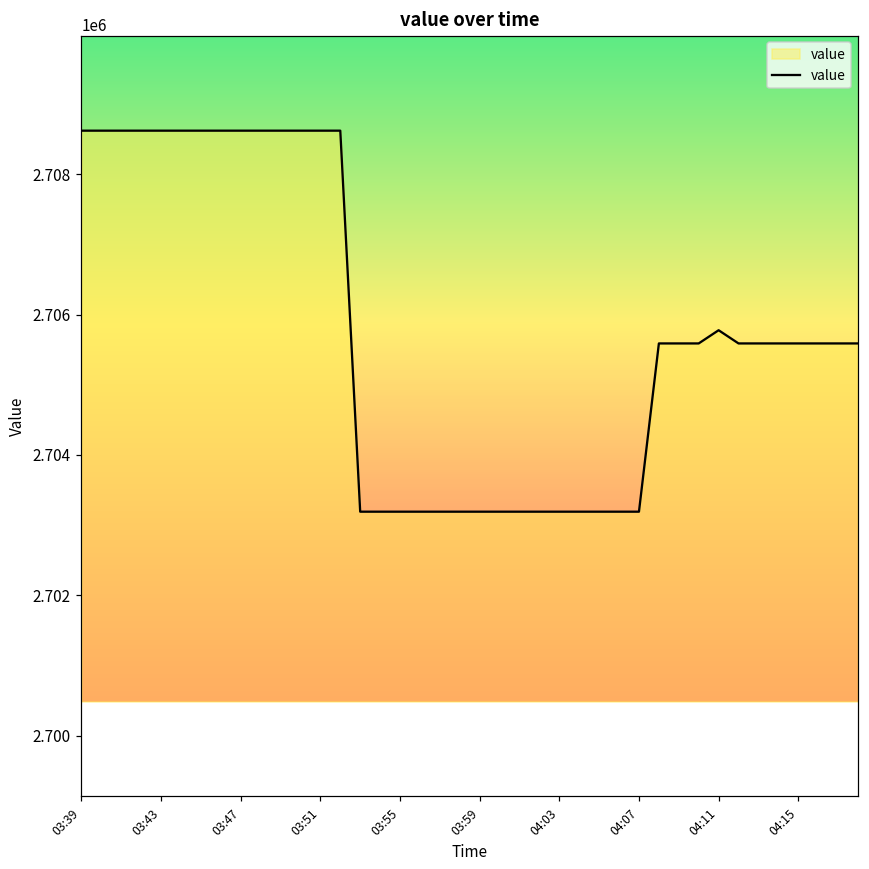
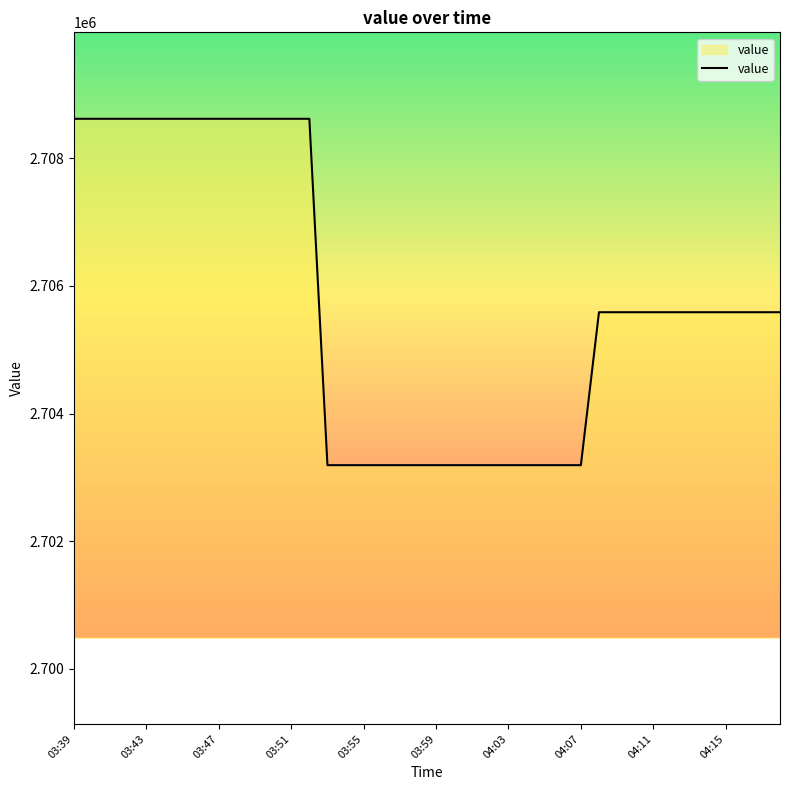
  {
    "03:39": 2708600,
    "03:43": 2708600,
    "03:47": 2708600,
    "03:51": 2708600,
    "03:55": 2703200,
    "03:59": 2703200,
    "04:03": 2703200,
    "04:07": 2703200,
-   "04:11": 2705800,
+   "04:11": 2705600,
    "04:15": 2705600
  }
